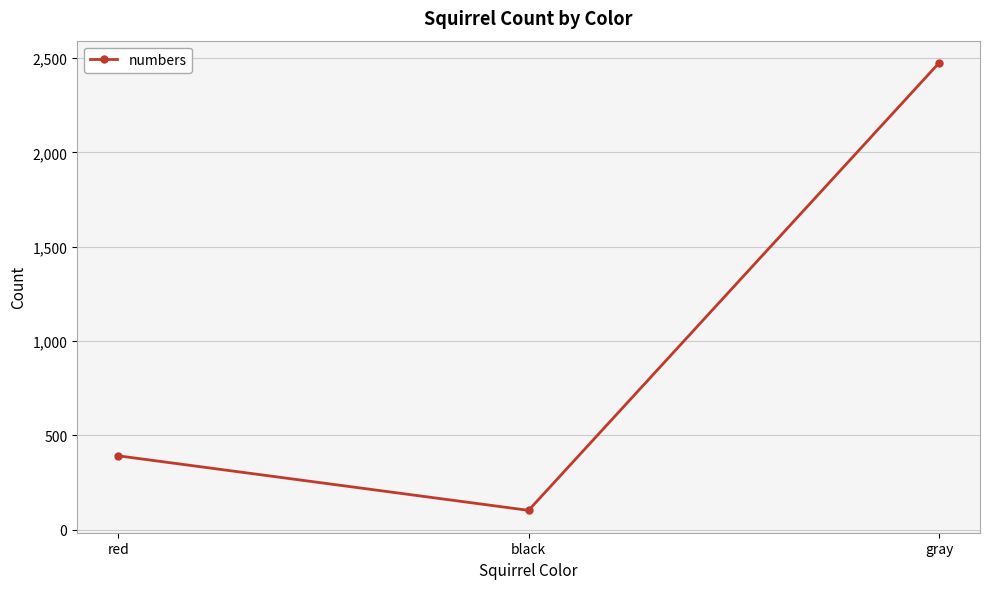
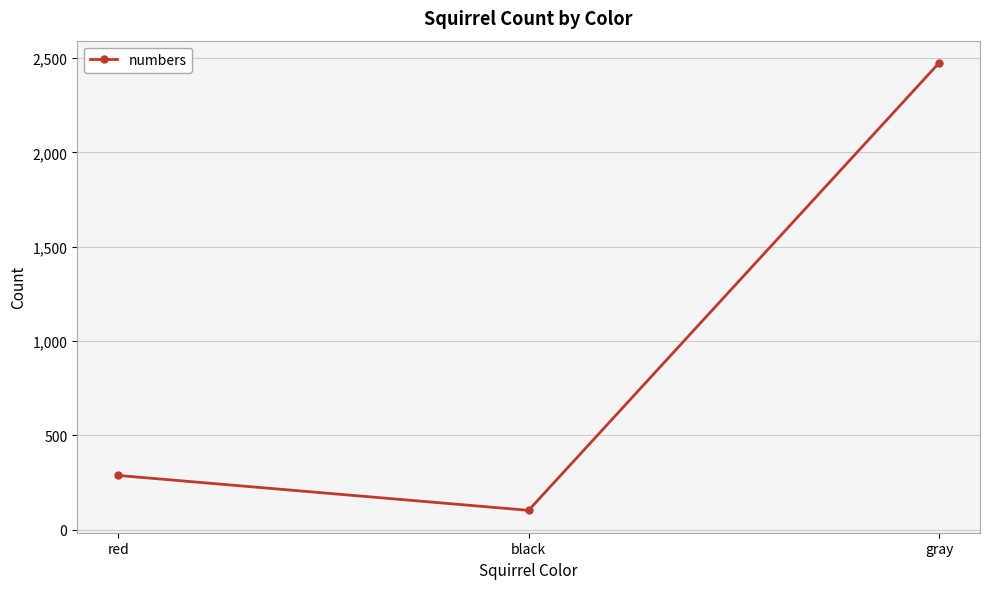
  {
-   "red": "390",
+   "red": "290",
    "black": "100",
    "gray": "2,470"
  }
